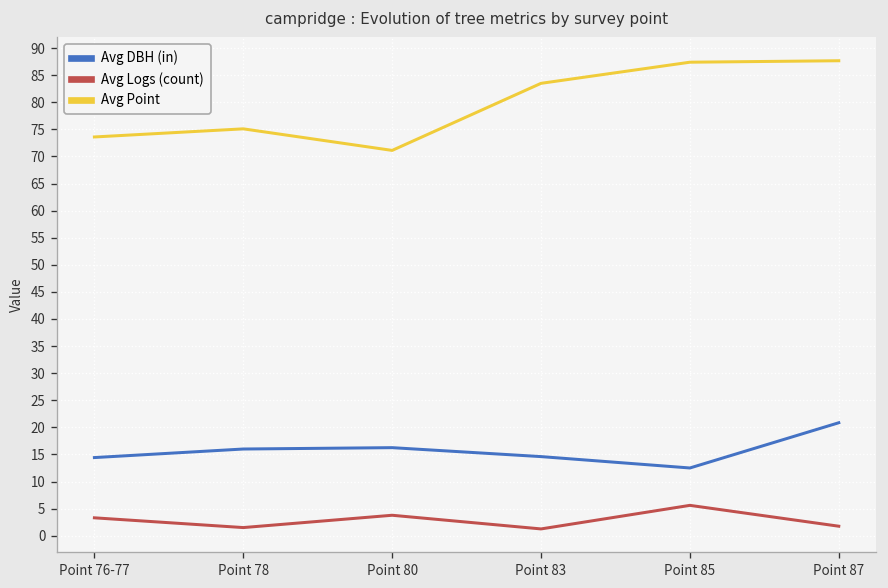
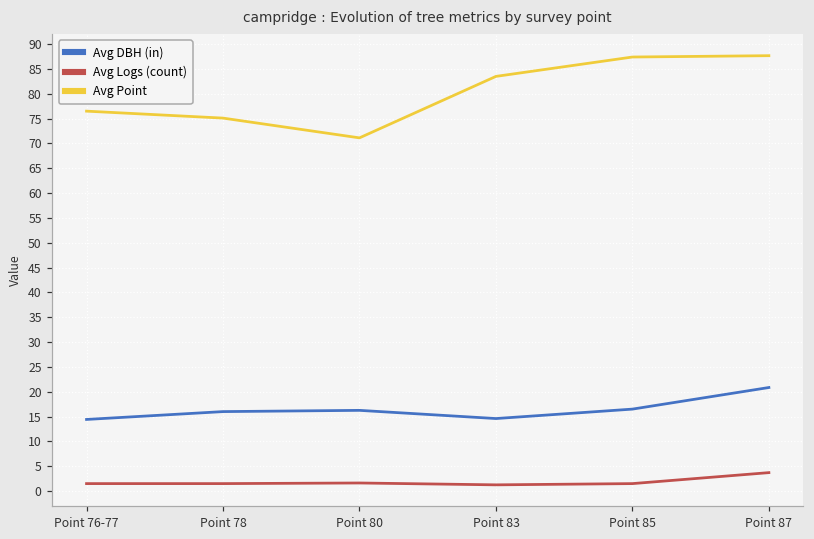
  {
    "Avg DBH (in)": {
      "Point 76-77": 14,
      "Point 78": 16,
      "Point 80": 16,
      "Point 83": 15,
-     "Point 85": 13,
+     "Point 85": 17,
      "Point 87": 21
    },
    "Avg Logs (count)": {
-     "Point 76-77": 3,
+     "Point 76-77": 2,
      "Point 78": 2,
-     "Point 80": 4,
+     "Point 80": 2,
      "Point 83": 1,
-     "Point 85": 6,
-     "Point 87": 2
+     "Point 85": 2,
+     "Point 87": 4
    },
    "Avg Point": {
-     "Point 76-77": 74,
+     "Point 76-77": 77,
      "Point 78": 75,
      "Point 80": 71,
      "Point 83": 84,
      "Point 85": 87,
      "Point 87": 88
    }
  }
